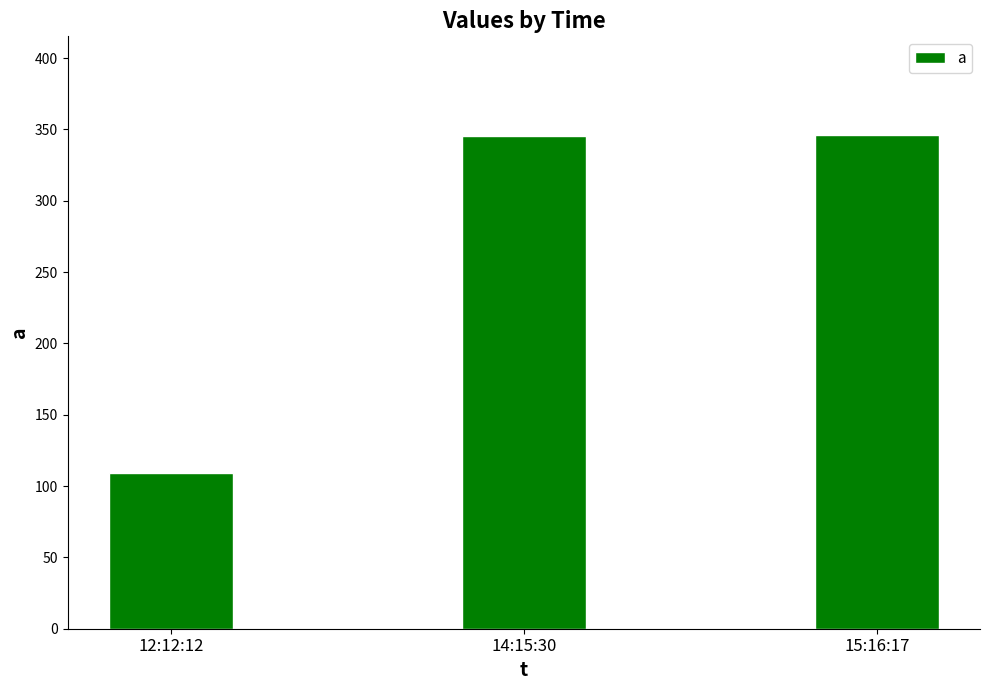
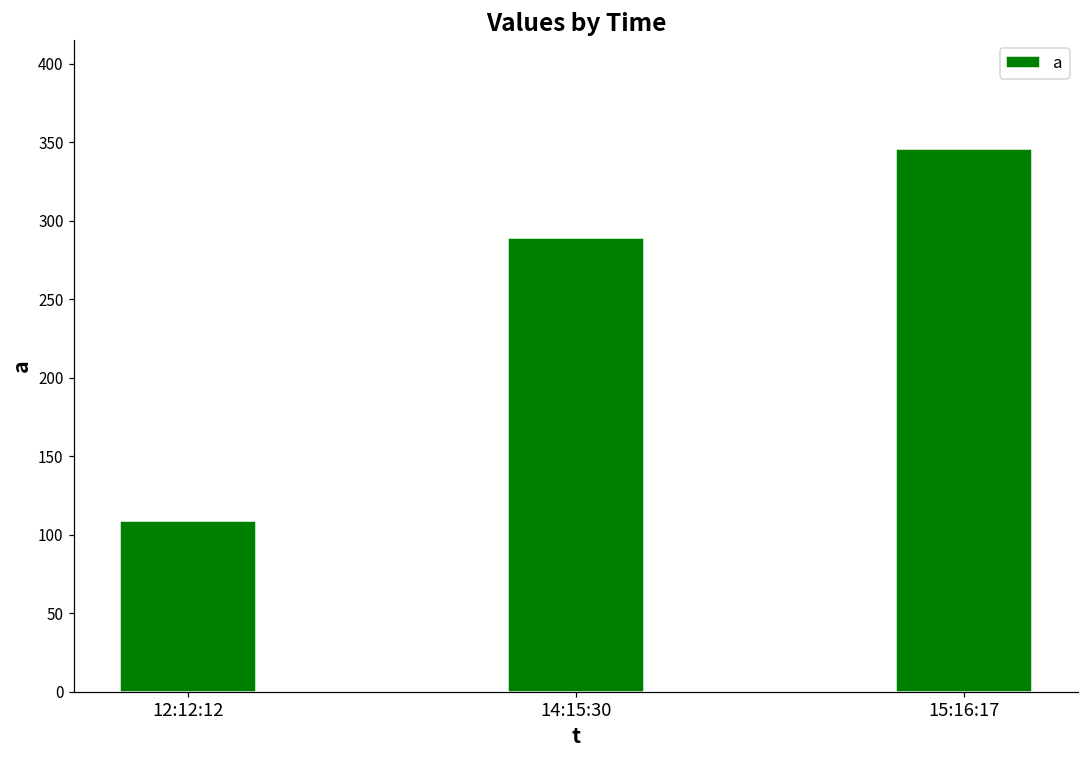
  {
    "12:12:12": 109,
-   "14:15:30": 345,
+   "14:15:30": 289,
    "15:16:17": 346
  }
